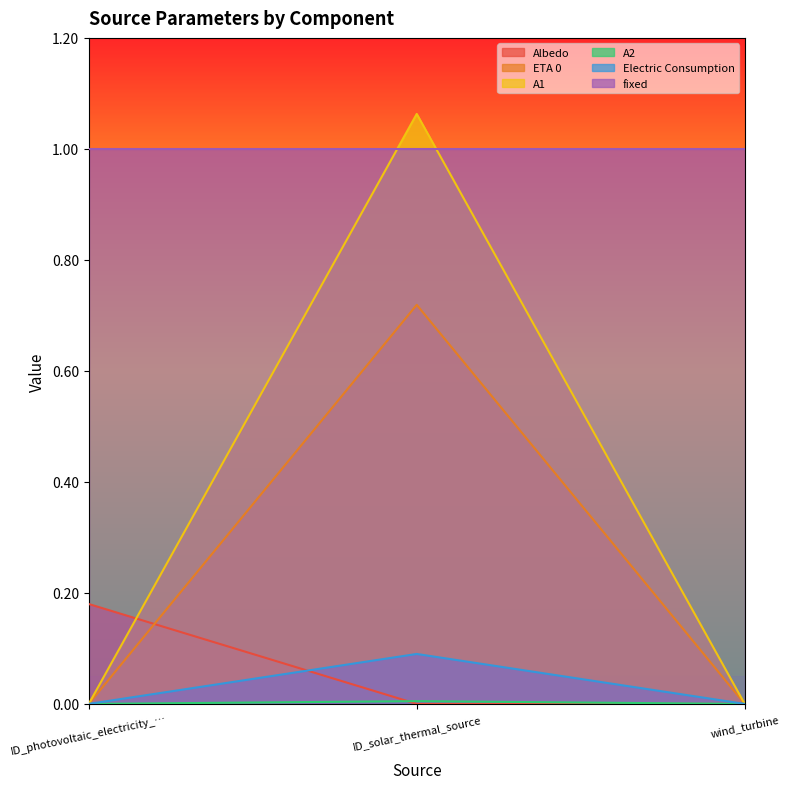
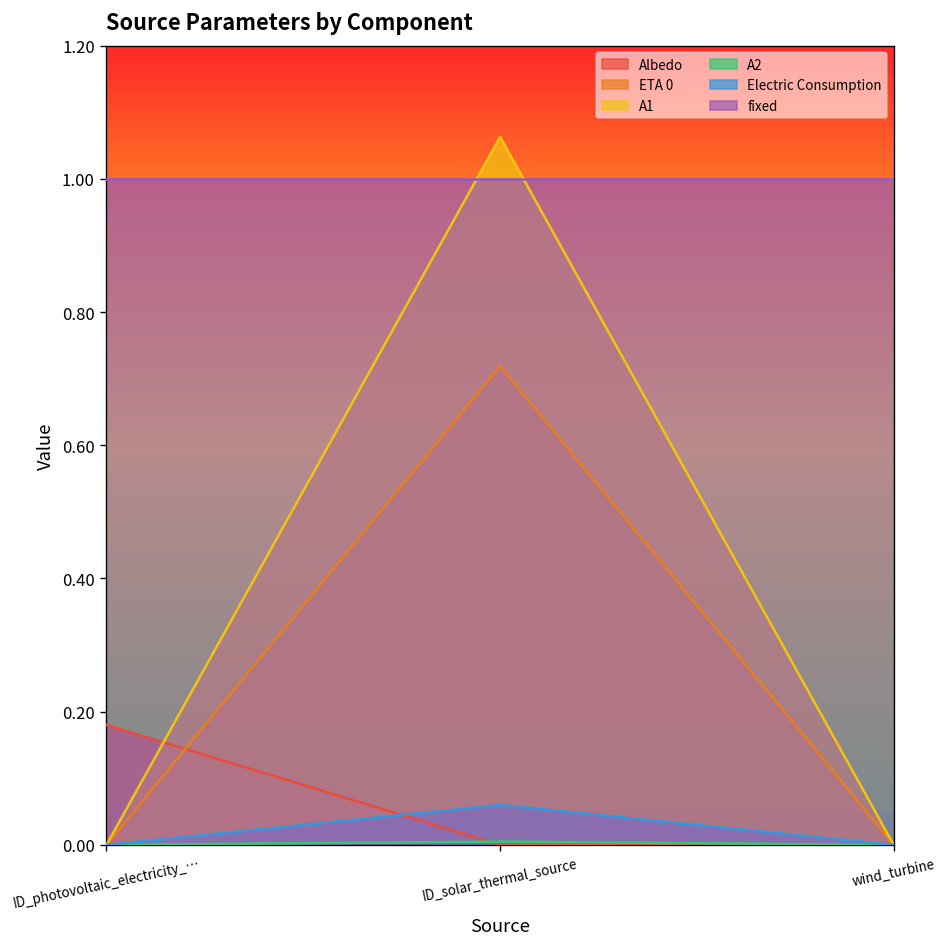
  {
    "A1": {
      "ID_solar_thermal_source": 1.06
    },
    "Electric Consumption": {
-     "ID_solar_thermal_source": 0.09
+     "ID_solar_thermal_source": 0.06
    },
    "fixed": {
      "ID_photovoltaic_electricity_…": 1.00,
      "ID_solar_thermal_source": 1.00,
      "wind_turbine": 1.00
    }
  }
